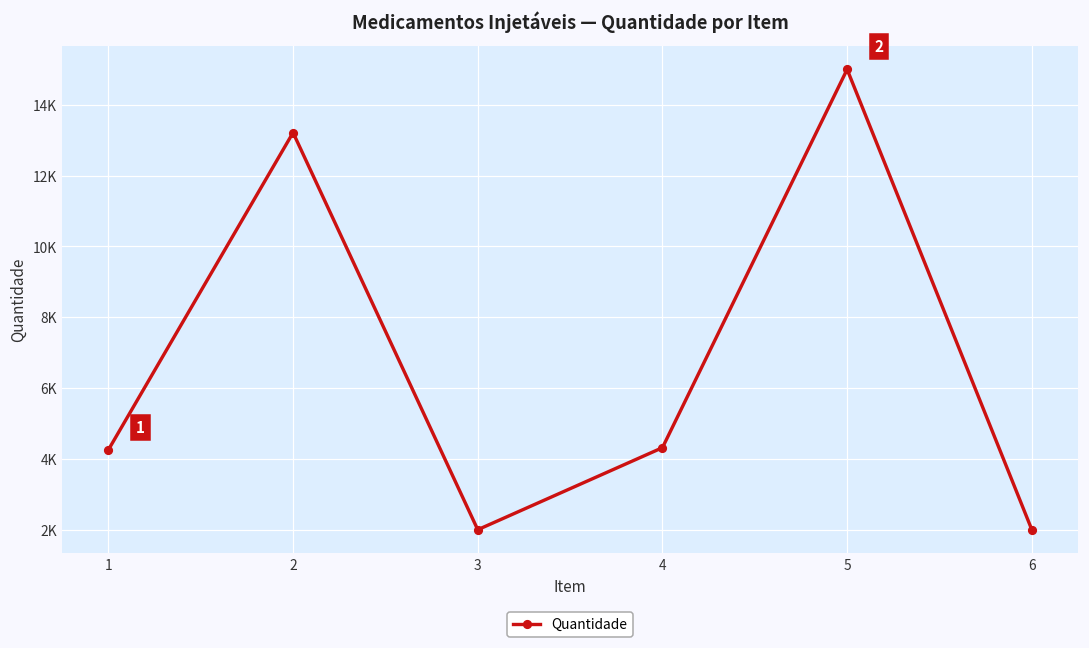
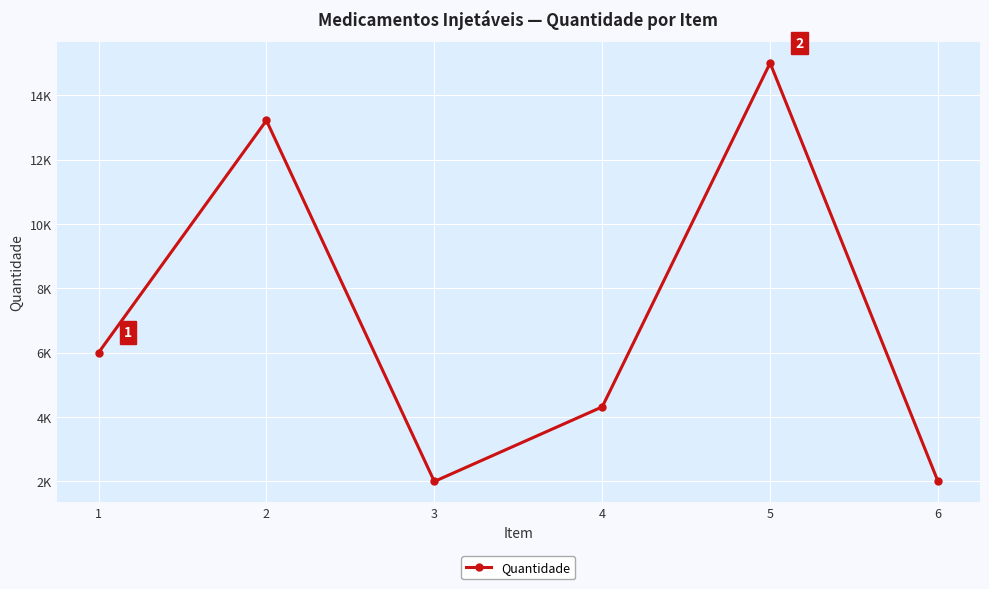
  {
-   "1": 4300,
+   "1": 6000,
    "2": 13200,
    "3": 2000,
    "4": 4300,
    "5": 15000,
    "6": 2000
  }
